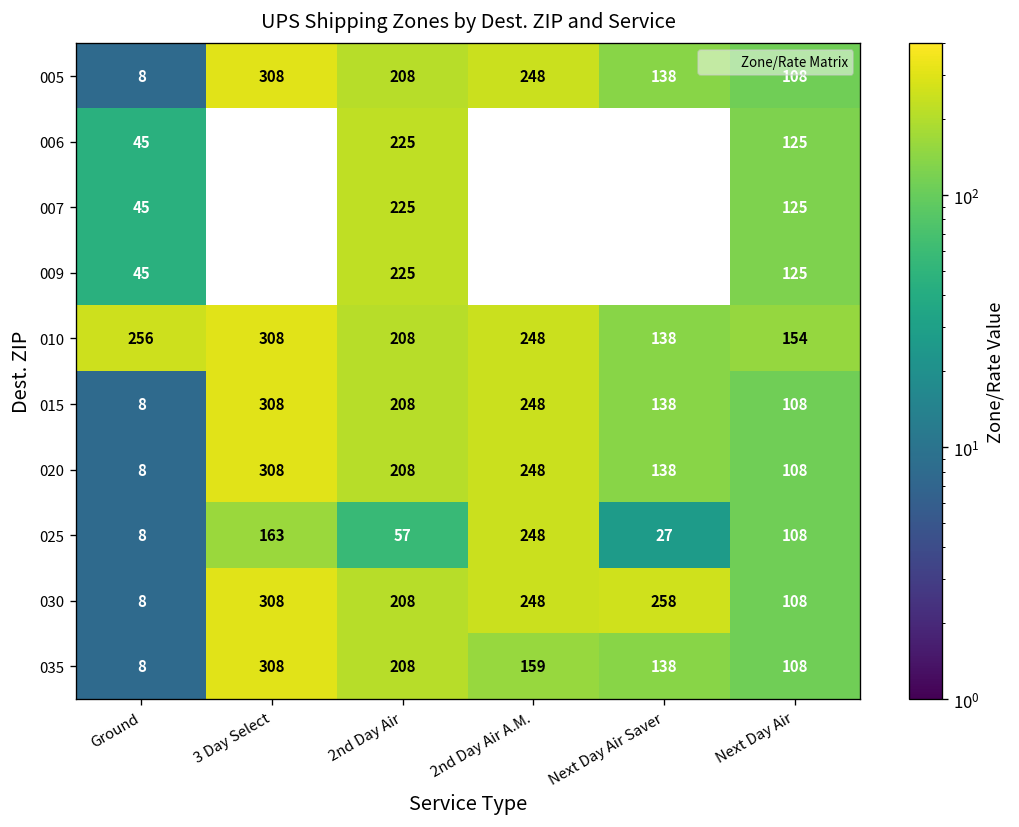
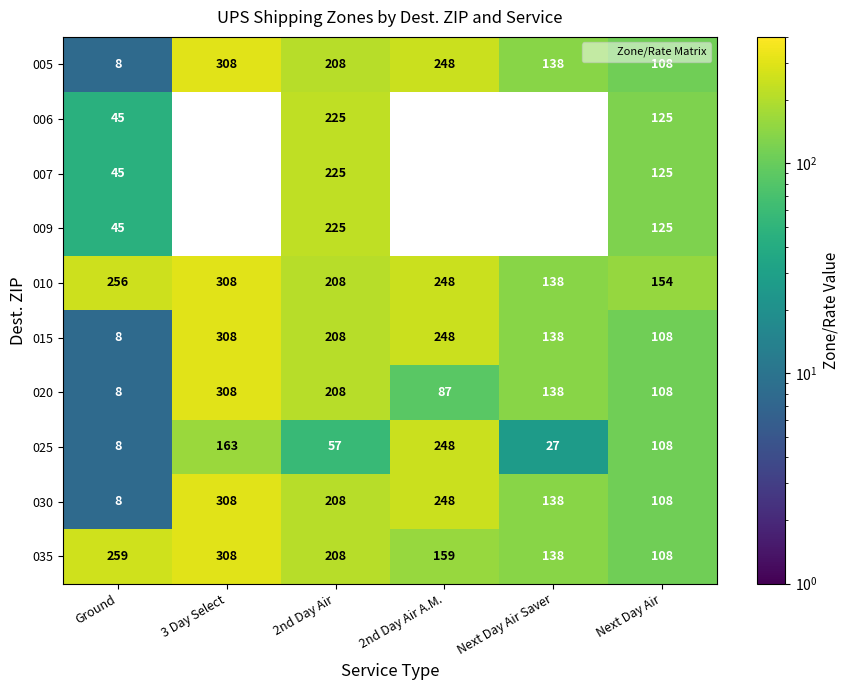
  {
    "005": {
      "Ground": 8,
      "3 Day Select": 308,
      "2nd Day Air": 208,
      "2nd Day Air A.M.": 248,
      "Next Day Air Saver": 138
    },
    "006": {
      "Ground": 45,
      "2nd Day Air": 225,
      "Next Day Air": 125
    },
    "007": {
      "Ground": 45,
      "2nd Day Air": 225,
      "Next Day Air": 125
    },
    "009": {
      "Ground": 45,
      "2nd Day Air": 225,
      "Next Day Air": 125
    },
    "010": {
      "Ground": 256,
      "3 Day Select": 308,
      "2nd Day Air": 208,
      "2nd Day Air A.M.": 248,
      "Next Day Air Saver": 138,
      "Next Day Air": 154
    },
    "015": {
      "Ground": 8,
      "3 Day Select": 308,
      "2nd Day Air": 208,
      "2nd Day Air A.M.": 248,
      "Next Day Air Saver": 138,
      "Next Day Air": 108
    },
    "020": {
      "Ground": 8,
      "3 Day Select": 308,
      "2nd Day Air": 208,
-     "2nd Day Air A.M.": 248,
+     "2nd Day Air A.M.": 87,
      "Next Day Air Saver": 138,
      "Next Day Air": 108
    },
    "025": {
      "Ground": 8,
      "3 Day Select": 163,
      "2nd Day Air": 57,
      "2nd Day Air A.M.": 248,
      "Next Day Air Saver": 27,
      "Next Day Air": 108
    },
    "030": {
      "Ground": 8,
      "3 Day Select": 308,
      "2nd Day Air": 208,
      "2nd Day Air A.M.": 248,
-     "Next Day Air Saver": 258,
+     "Next Day Air Saver": 138,
      "Next Day Air": 108
    },
    "035": {
-     "Ground": 8,
+     "Ground": 259,
      "3 Day Select": 308,
      "2nd Day Air": 208,
      "2nd Day Air A.M.": 159,
      "Next Day Air Saver": 138,
      "Next Day Air": 108
    }
  }
